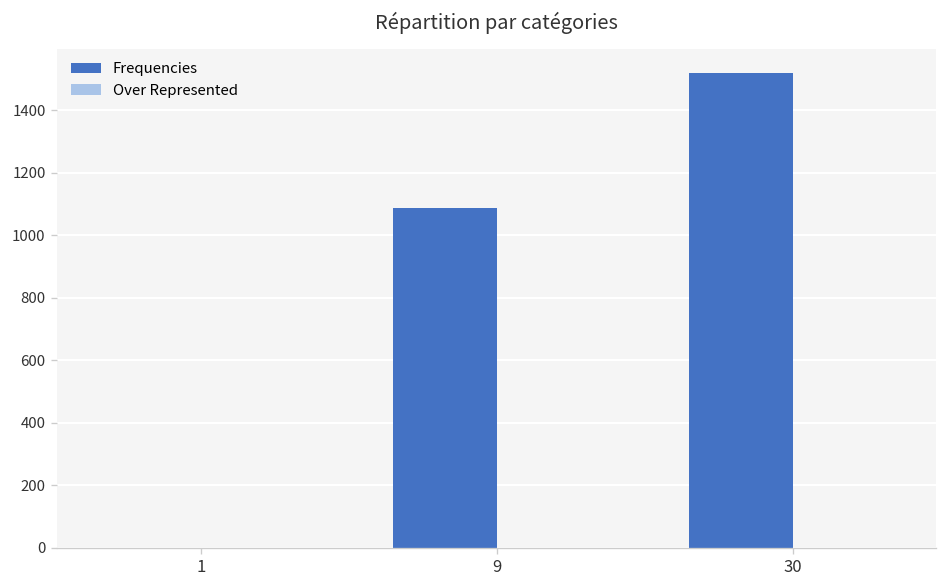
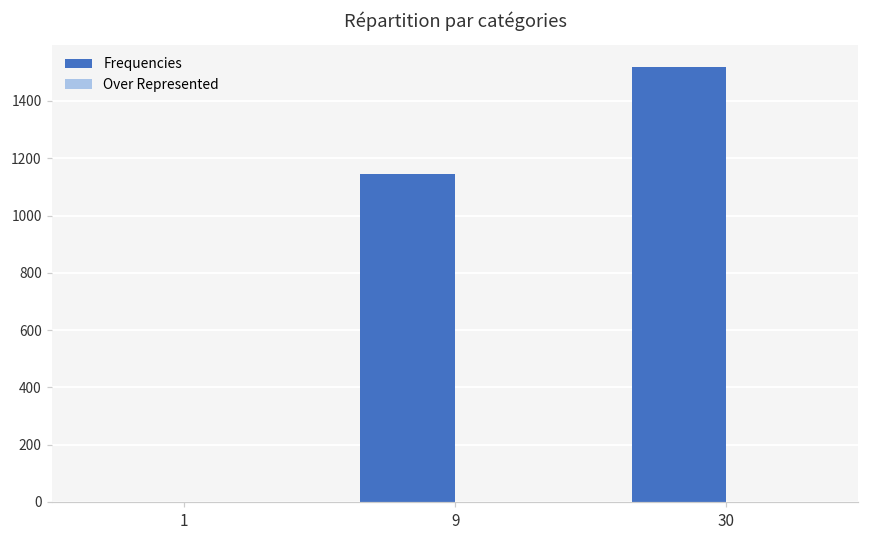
  {
    "Frequencies": {
      "1": 0,
-     "9": 1090,
+     "9": 1150,
      "30": 1520
    },
    "Over Represented": {
      "1": 0
    }
  }
